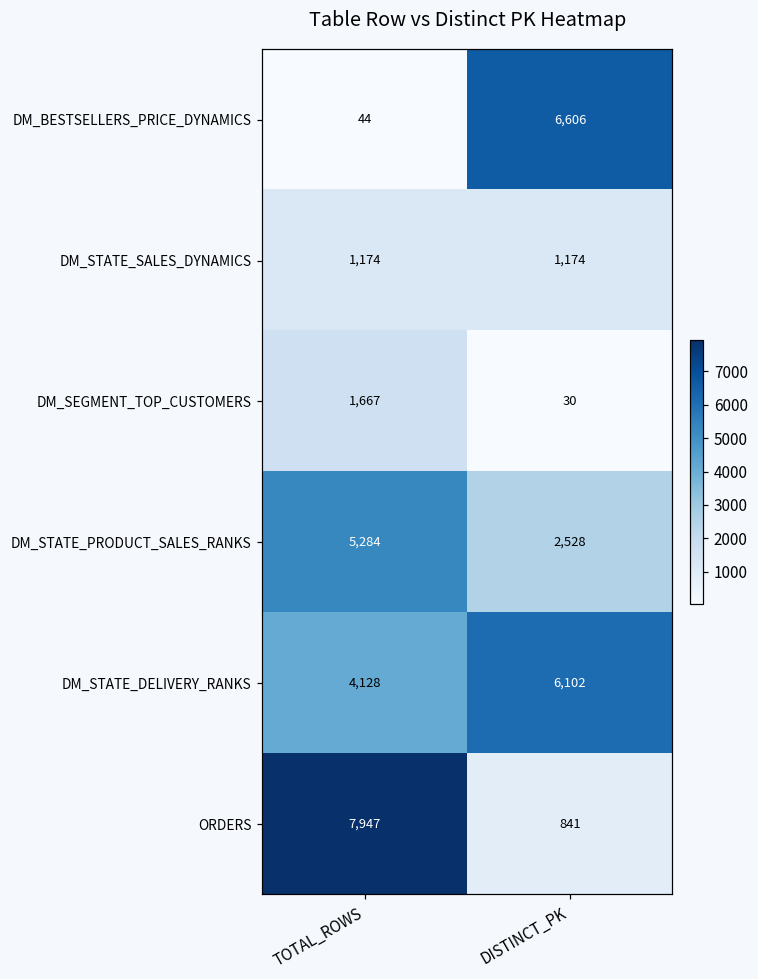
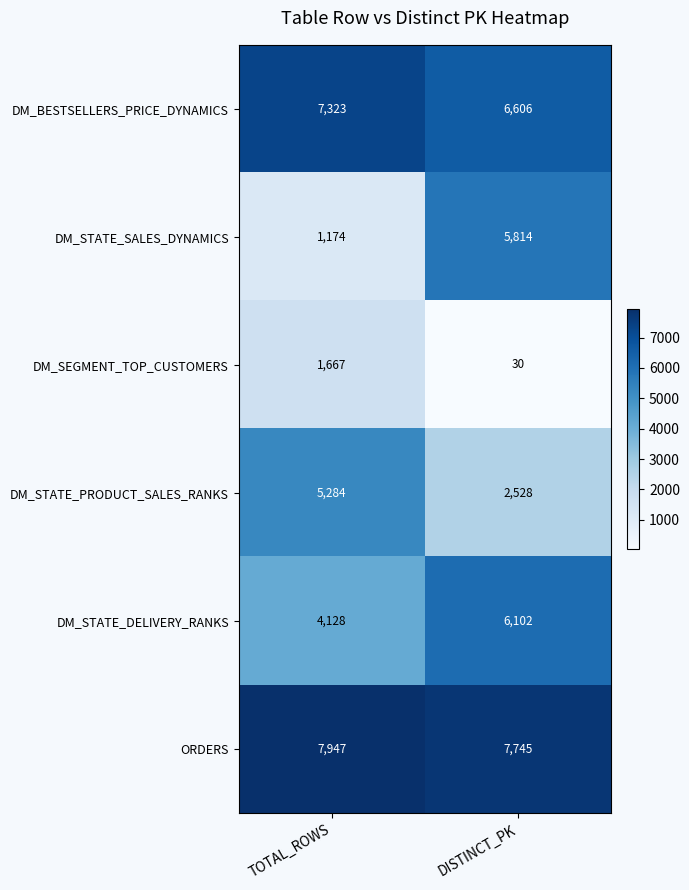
  {
    "DM_BESTSELLERS_PRICE_DYNAMICS": {
-     "TOTAL_ROWS": "44",
+     "TOTAL_ROWS": "7,323",
      "DISTINCT_PK": "6,606"
    },
    "DM_STATE_SALES_DYNAMICS": {
      "TOTAL_ROWS": "1,174",
-     "DISTINCT_PK": "1,174"
+     "DISTINCT_PK": "5,814"
    },
    "DM_SEGMENT_TOP_CUSTOMERS": {
      "TOTAL_ROWS": "1,667",
      "DISTINCT_PK": "30"
    },
    "DM_STATE_PRODUCT_SALES_RANKS": {
      "TOTAL_ROWS": "5,284",
      "DISTINCT_PK": "2,528"
    },
    "DM_STATE_DELIVERY_RANKS": {
      "TOTAL_ROWS": "4,128",
      "DISTINCT_PK": "6,102"
    },
    "ORDERS": {
      "TOTAL_ROWS": "7,947",
-     "DISTINCT_PK": "841"
+     "DISTINCT_PK": "7,745"
    }
  }
